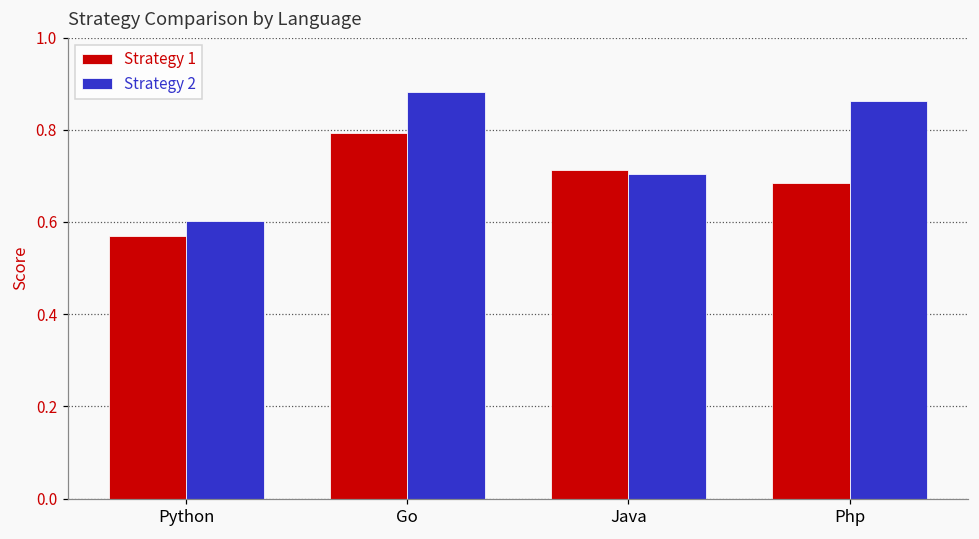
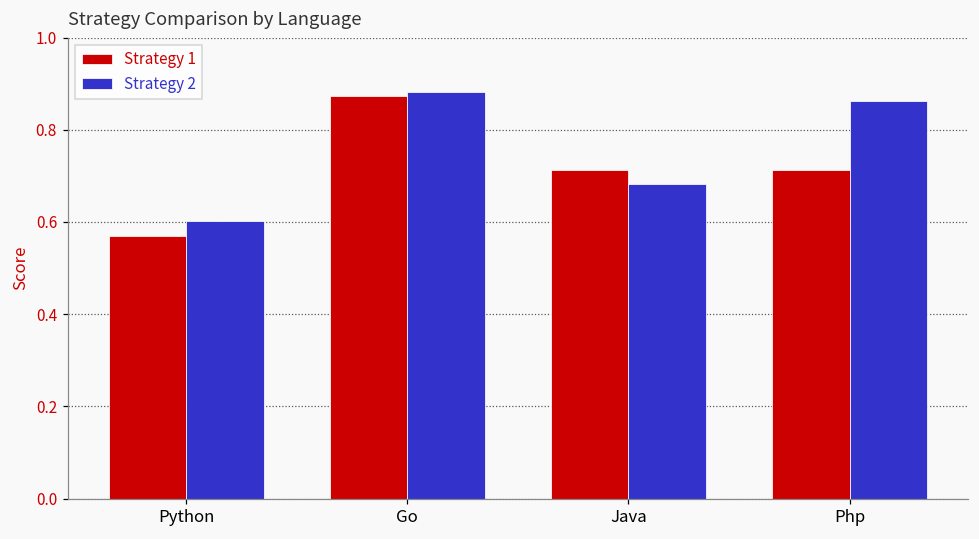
  {
    "Strategy 1": {
      "Python": 0.57,
-     "Go": 0.79,
+     "Go": 0.87,
      "Java": 0.71,
-     "Php": 0.68
+     "Php": 0.71
    },
    "Strategy 2": {
      "Python": 0.60,
      "Go": 0.88,
-     "Java": 0.70,
+     "Java": 0.68,
      "Php": 0.86
    }
  }
